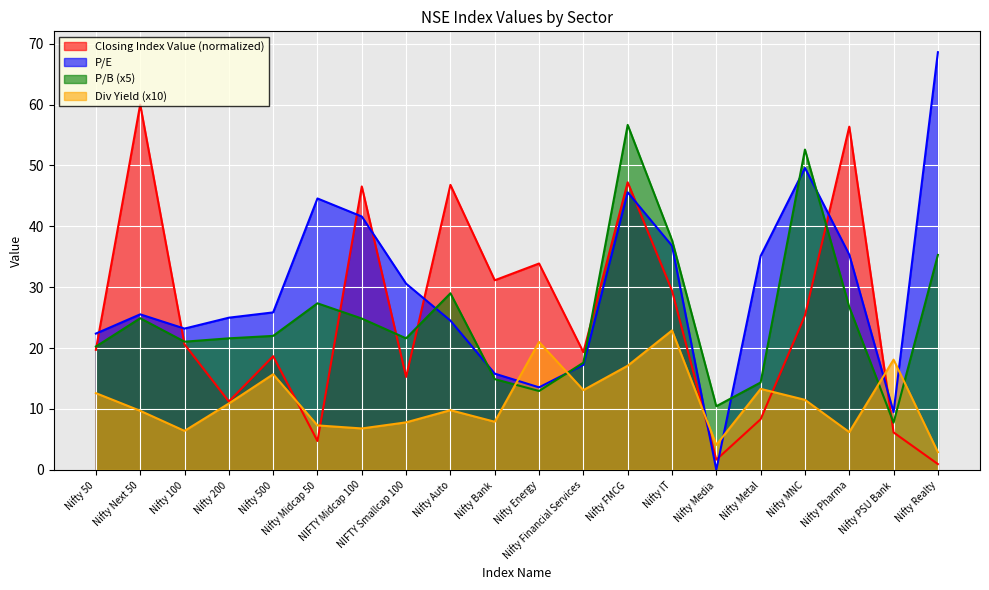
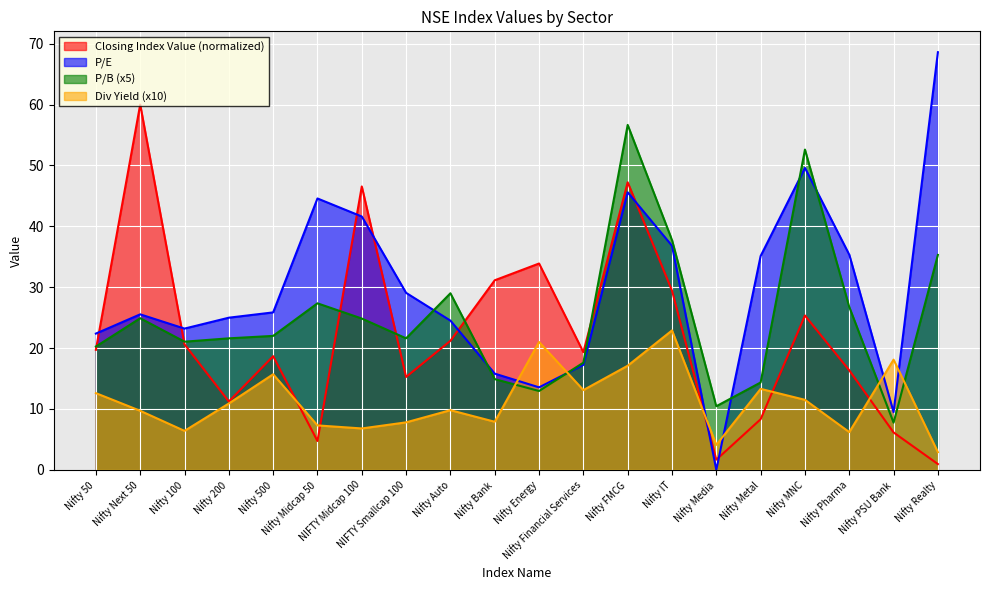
  {
    "Closing Index Value (normalized)": {
      "Nifty 50": 20,
      "Nifty 100": 21,
      "Nifty 500": 19,
      "Nifty Midcap 50": 5,
      "NIFTY Midcap 100": 47,
      "NIFTY Smallcap 100": 15,
-     "Nifty Auto": 47,
+     "Nifty Auto": 21,
      "Nifty Bank": 31,
      "Nifty Energy": 34,
      "Nifty Financial Services": 19,
      "Nifty FMCG": 47,
      "Nifty IT": 29,
      "Nifty Media": 2,
      "Nifty Metal": 8,
      "Nifty MNC": 25,
-     "Nifty Pharma": 56,
+     "Nifty Pharma": 16,
      "Nifty PSU Bank": 6,
      "Nifty Realty": 1
    },
    "P/E": {
      "Nifty 50": 22,
      "Nifty Next 50": 26,
      "Nifty 100": 23,
      "Nifty 200": 25,
      "Nifty 500": 26,
      "Nifty Midcap 50": 45,
      "NIFTY Midcap 100": 42,
-     "NIFTY Smallcap 100": 31,
+     "NIFTY Smallcap 100": 29,
      "Nifty Auto": 25,
      "Nifty Bank": 16,
      "Nifty Energy": 14,
      "Nifty FMCG": 46,
      "Nifty IT": 37,
      "Nifty Media": 0,
      "Nifty Metal": 35,
      "Nifty MNC": 50,
      "Nifty Pharma": 35,
      "Nifty PSU Bank": 9,
      "Nifty Realty": 69
    },
    "P/B (x5)": {
      "Nifty 50": 20,
      "Nifty Next 50": 25,
      "Nifty 100": 21,
      "Nifty 200": 22,
      "Nifty 500": 22,
      "Nifty Midcap 50": 27,
      "NIFTY Midcap 100": 25,
      "NIFTY Smallcap 100": 22,
      "Nifty Auto": 29,
      "Nifty Bank": 15,
      "Nifty Energy": 13,
      "Nifty FMCG": 57,
      "Nifty IT": 38,
      "Nifty Media": 10,
      "Nifty Metal": 14,
      "Nifty MNC": 53,
      "Nifty Pharma": 27,
      "Nifty PSU Bank": 8,
      "Nifty Realty": 35
    },
    "Div Yield (x10)": {
      "Nifty 50": 13,
      "Nifty Next 50": 10,
      "Nifty 100": 6,
      "Nifty 500": 16,
      "Nifty Midcap 50": 7,
      "NIFTY Midcap 100": 7,
      "NIFTY Smallcap 100": 8,
      "Nifty Auto": 10,
      "Nifty Bank": 8,
      "Nifty Energy": 21,
      "Nifty Financial Services": 13,
      "Nifty FMCG": 17,
      "Nifty IT": 23,
      "Nifty Media": 4,
      "Nifty Metal": 13,
      "Nifty MNC": 12,
      "Nifty Pharma": 6,
      "Nifty PSU Bank": 18,
      "Nifty Realty": 3
    }
  }
